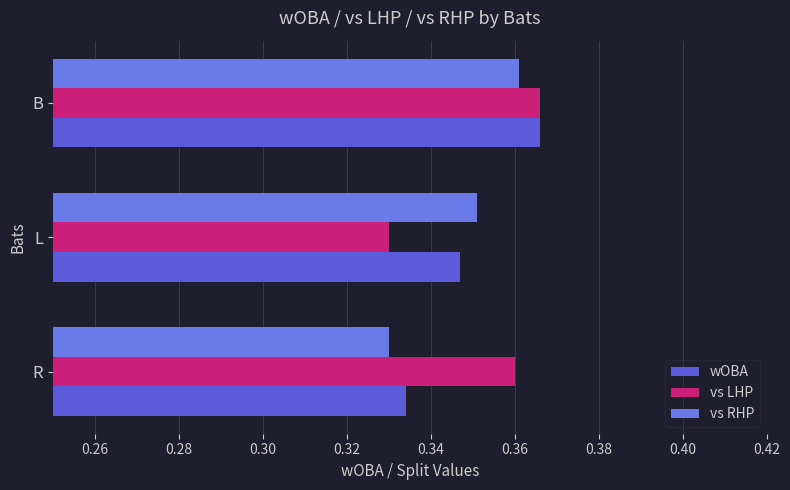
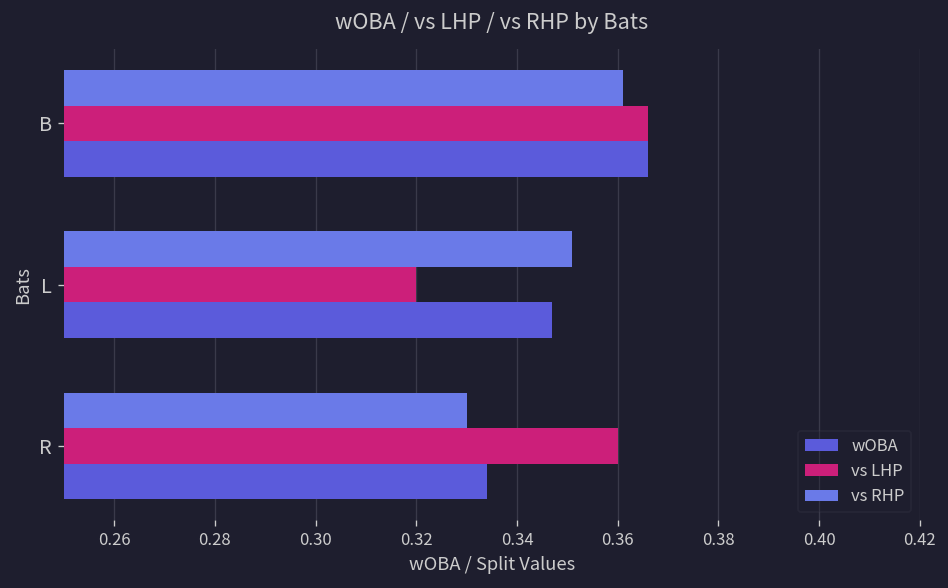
  {
    "vs LHP": {
      "B": 0.366,
-     "L": 0.33,
+     "L": 0.32,
      "R": 0.36
    }
  }
